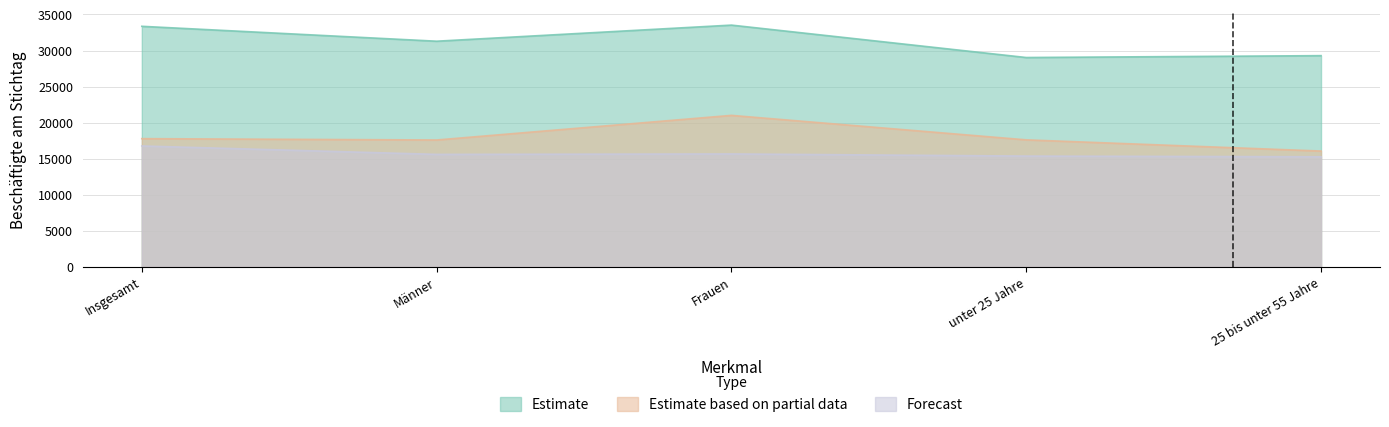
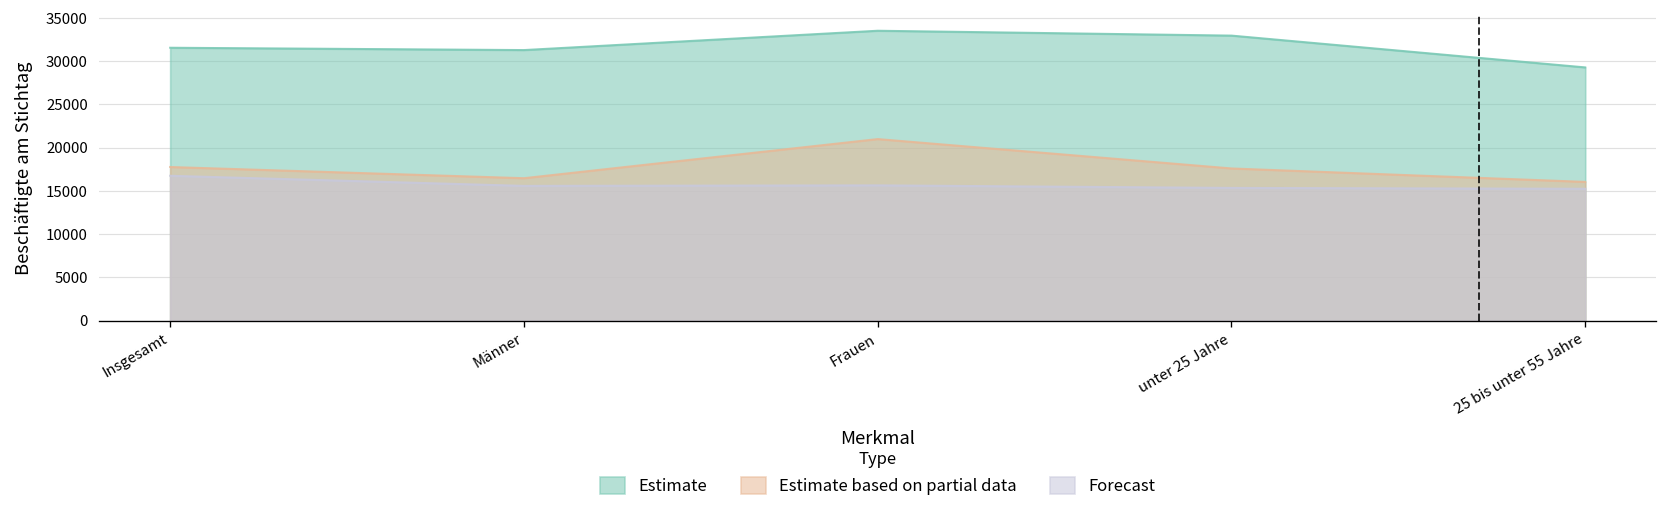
  {
    "Estimate": {
-     "Insgesamt": 33000,
+     "Insgesamt": 32000,
      "Männer": 31000,
      "Frauen": 34000,
-     "unter 25 Jahre": 29000,
+     "unter 25 Jahre": 33000,
      "25 bis unter 55 Jahre": 29000
    },
    "Estimate based on partial data": {
      "Insgesamt": 18000,
-     "Männer": 18000,
+     "Männer": 16000,
      "Frauen": 21000,
      "unter 25 Jahre": 18000,
      "25 bis unter 55 Jahre": 16000
    },
    "Forecast": {
      "Insgesamt": 17000,
      "Männer": 16000,
      "Frauen": 16000,
      "unter 25 Jahre": 15000,
      "25 bis unter 55 Jahre": 15000
    }
  }
